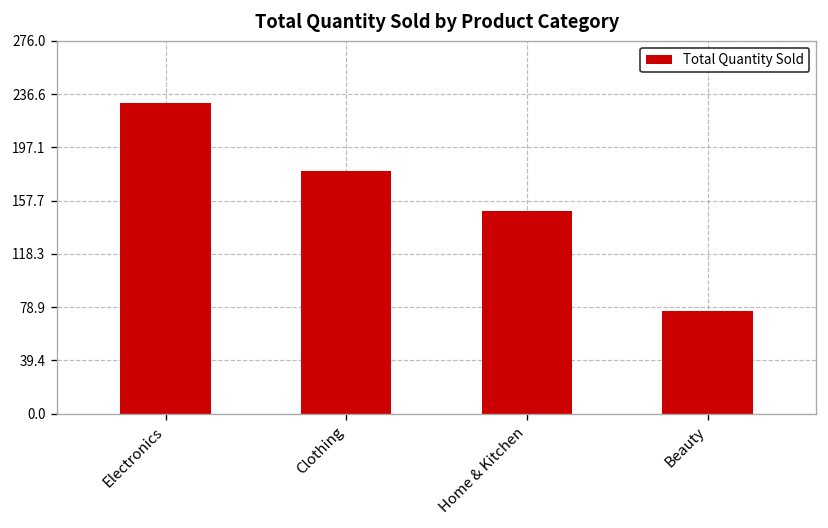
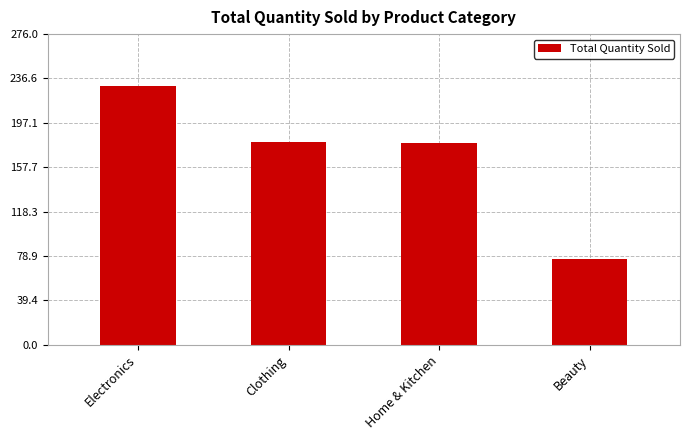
  {
    "Electronics": 230,
    "Clothing": 180,
-   "Home & Kitchen": 150,
+   "Home & Kitchen": 179,
    "Beauty": 76
  }
